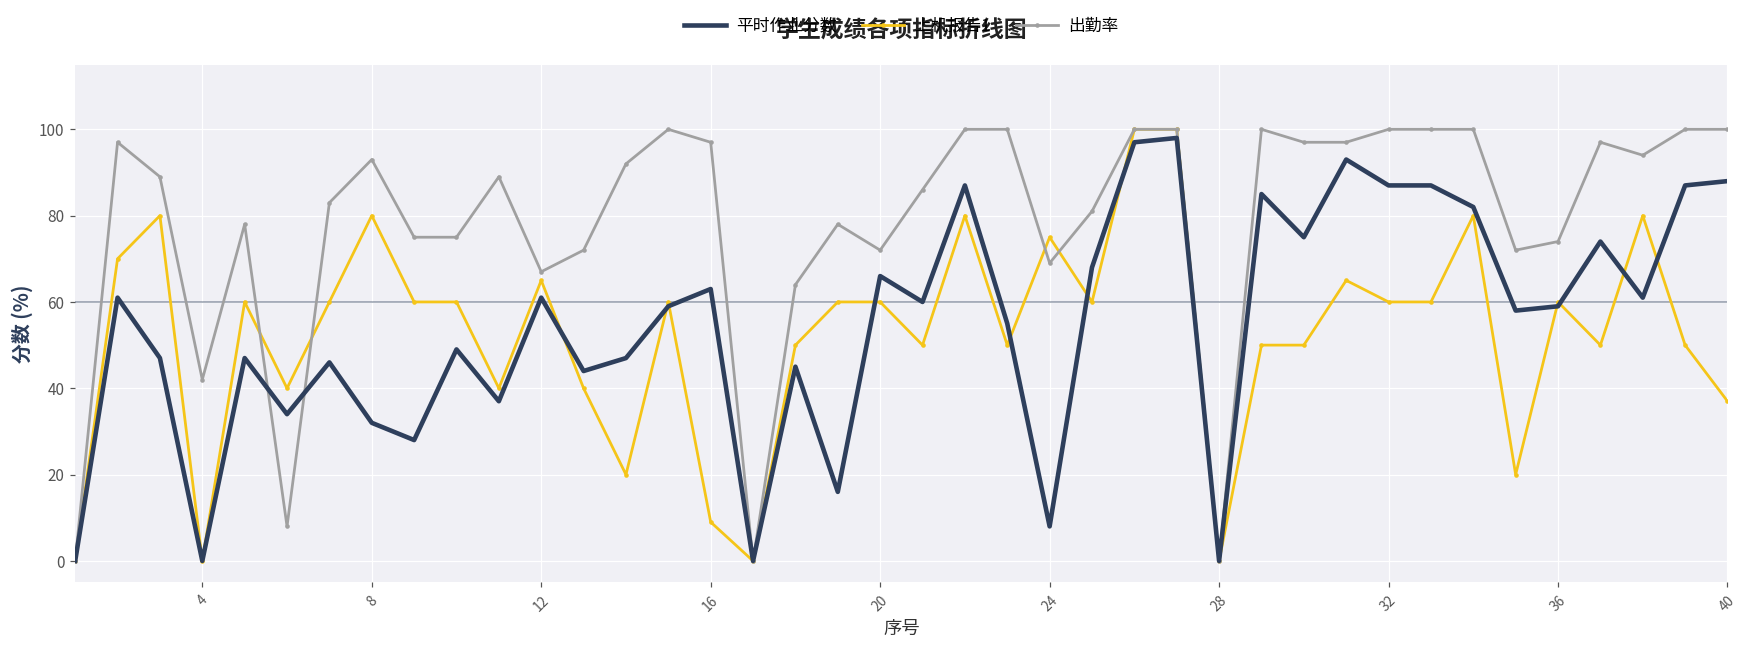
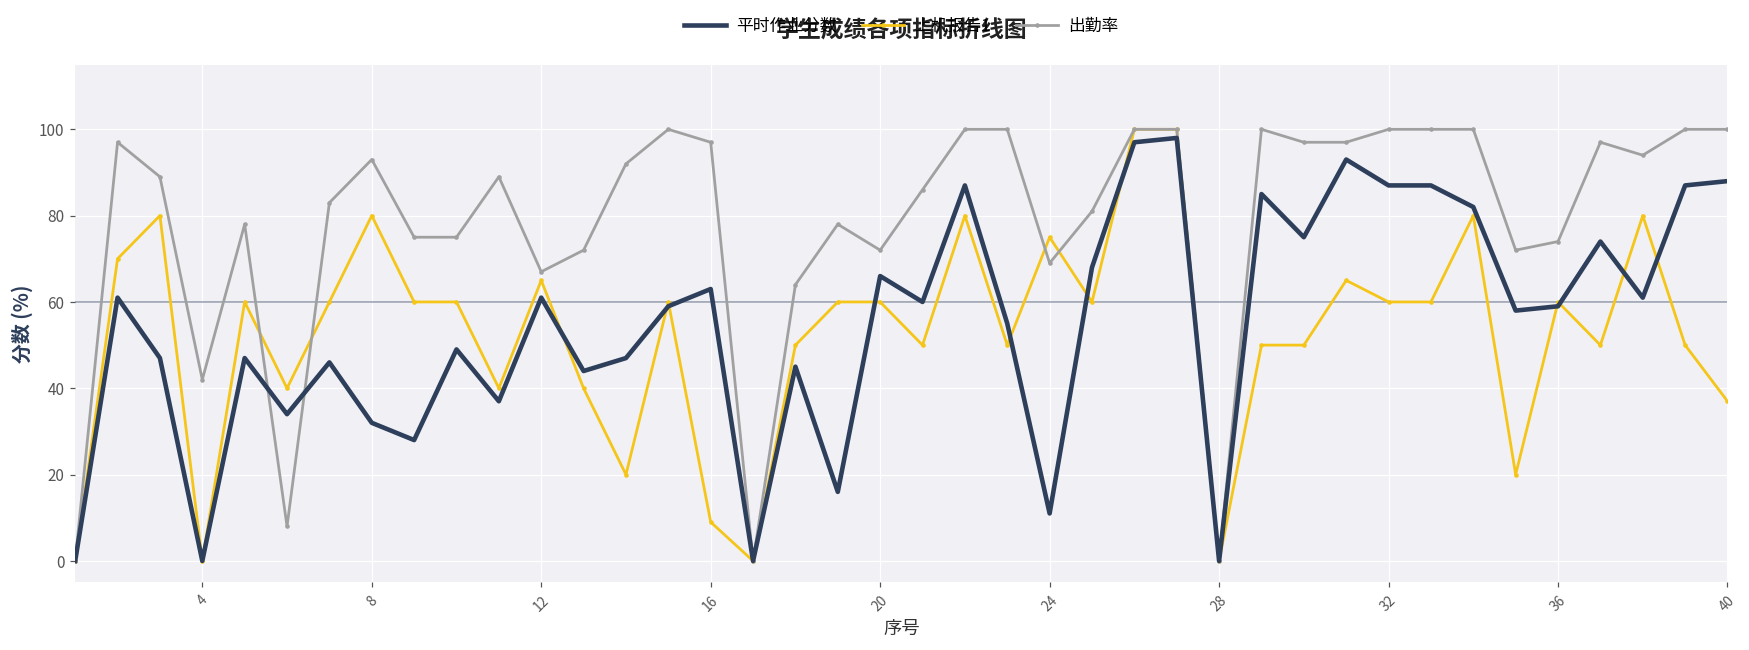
  {
    "平时作业分数": {
      "8": 32,
      "12": 61,
      "16": 63,
      "20": 66,
-     "24": 8,
+     "24": 11,
      "32": 87,
      "36": 59,
      "40": 88
    },
    "上机报告1": {
      "8": 80,
      "12": 65,
      "16": 9,
      "20": 60,
      "24": 75,
      "32": 60,
      "36": 60,
      "40": 37
    },
    "出勤率": {
      "4": 42,
      "8": 93,
      "12": 67,
      "16": 97,
      "20": 72,
      "24": 69,
      "32": 100,
      "36": 74,
      "40": 100
    }
  }
